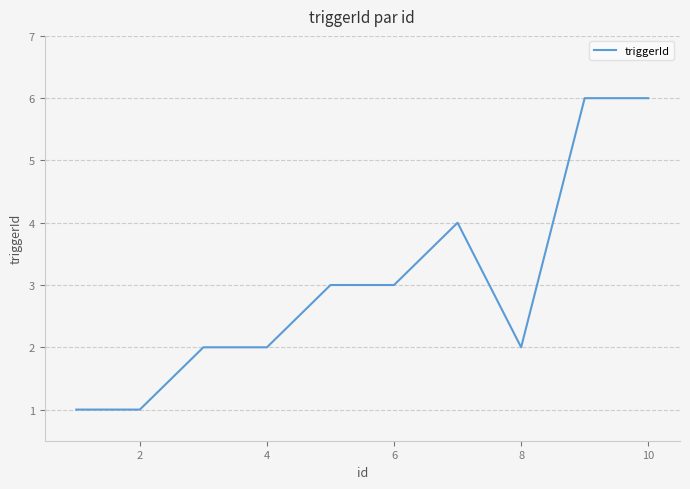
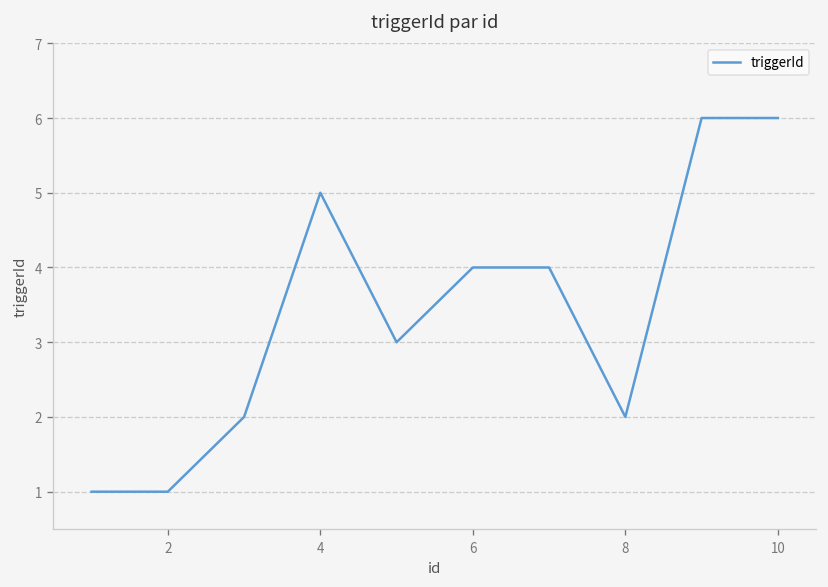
  {
    "2": 1,
-   "4": 2,
-   "6": 3,
+   "4": 5,
+   "6": 4,
    "8": 2,
    "10": 6
  }
